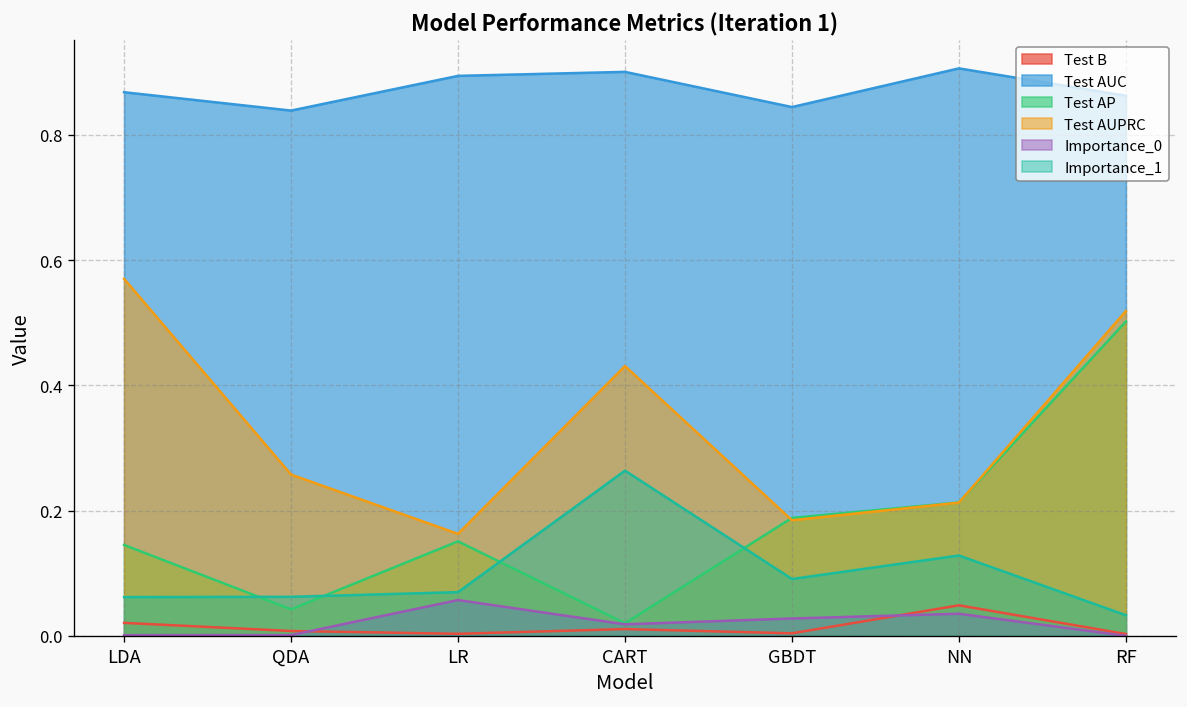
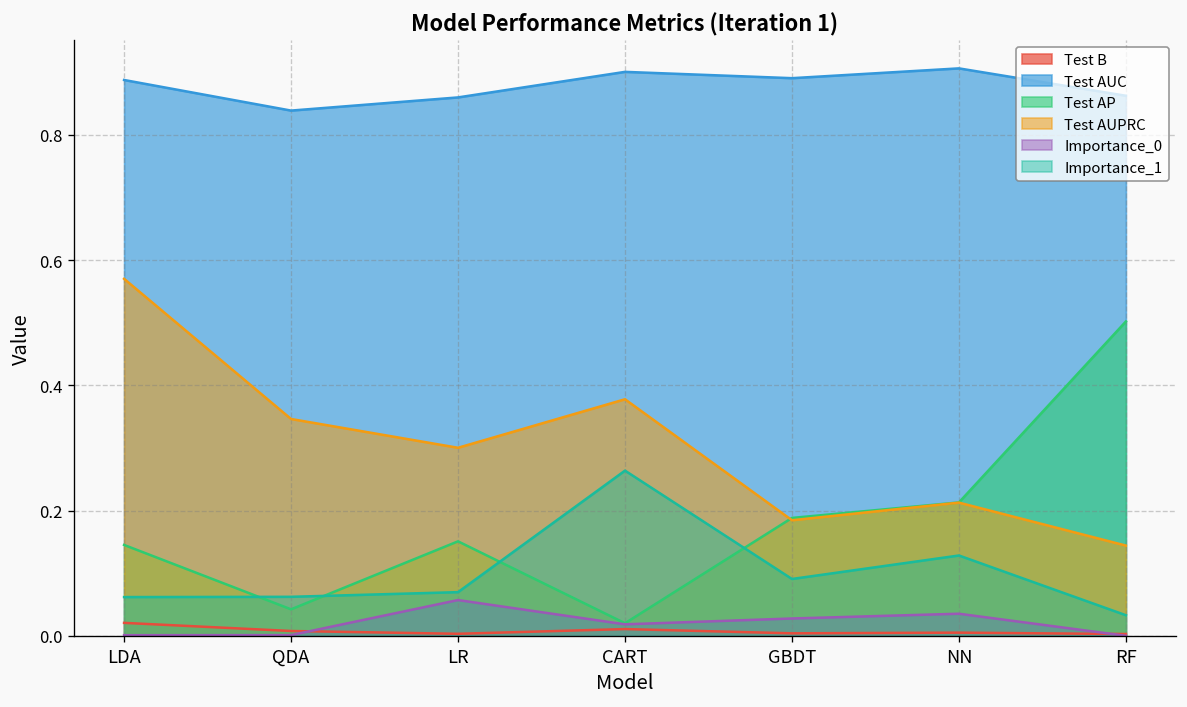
  {
    "Test B": {
      "LDA": 0.02,
      "QDA": 0.01,
      "LR": 0.00,
      "CART": 0.01,
      "GBDT": 0.00,
-     "NN": 0.05
+     "NN": 0.01
    },
    "Test AUC": {
-     "LDA": 0.87,
+     "LDA": 0.89,
      "QDA": 0.84,
-     "LR": 0.89,
+     "LR": 0.86,
      "CART": 0.90,
-     "GBDT": 0.84,
+     "GBDT": 0.89,
      "NN": 0.91
    },
    "Test AUPRC": {
      "LDA": 0.57,
-     "QDA": 0.26,
-     "LR": 0.16,
-     "CART": 0.43,
-     "RF": 0.52
+     "QDA": 0.35,
+     "LR": 0.30,
+     "CART": 0.38,
+     "RF": 0.14
    },
    "Importance_0": {
      "LDA": 0.00,
      "QDA": 0.00,
      "LR": 0.06,
      "GBDT": 0.03,
      "NN": 0.04
    }
  }
